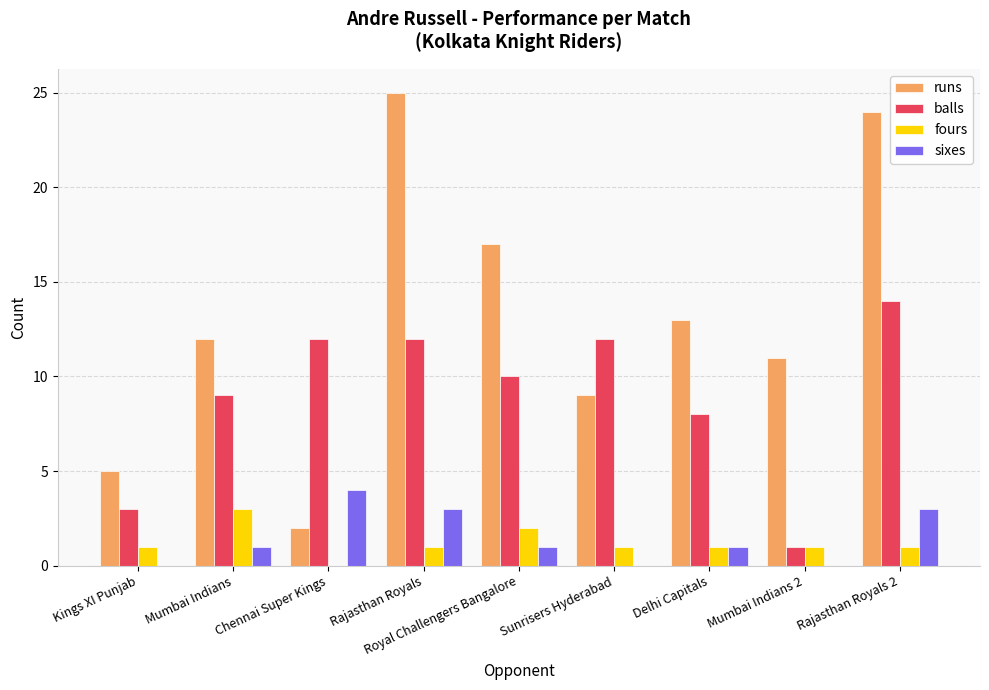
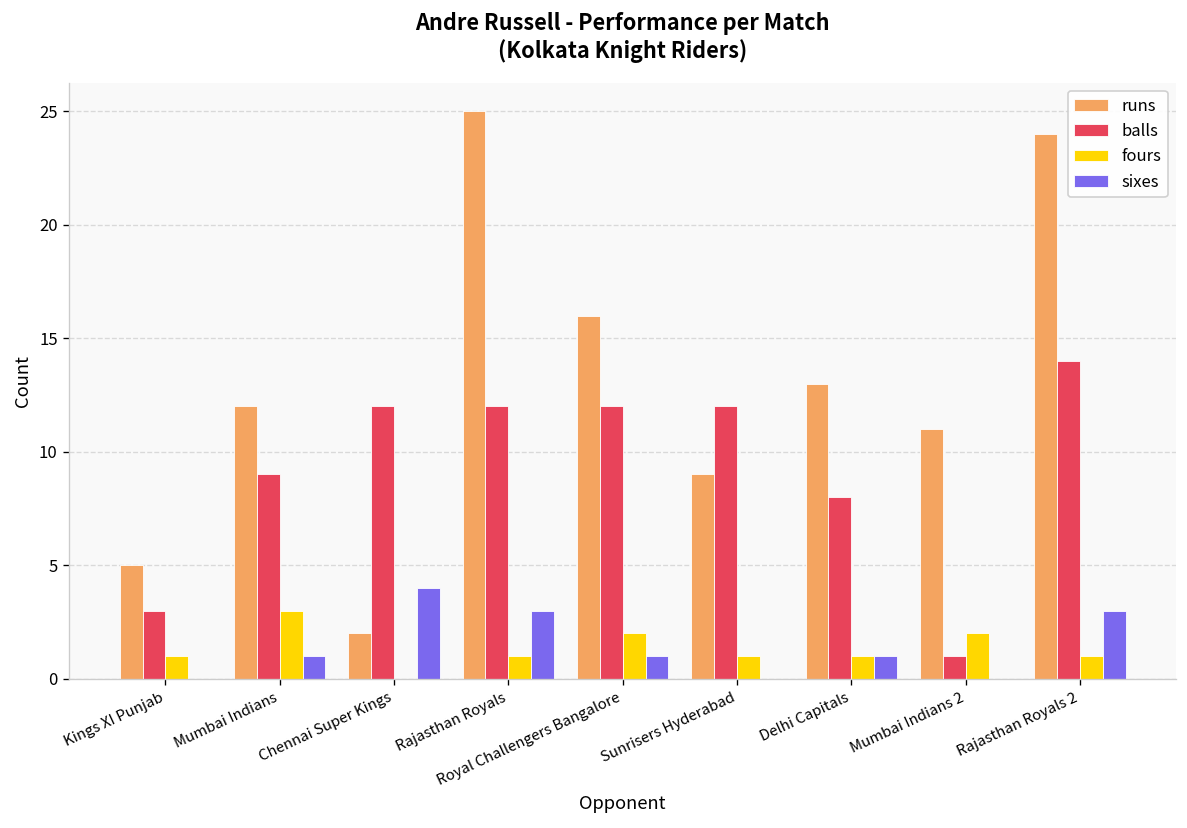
  {
    "runs": {
      "Kings XI Punjab": 5,
      "Mumbai Indians": 12,
      "Chennai Super Kings": 2,
      "Rajasthan Royals": 25,
-     "Royal Challengers Bangalore": 17,
+     "Royal Challengers Bangalore": 16,
      "Sunrisers Hyderabad": 9,
      "Delhi Capitals": 13,
      "Mumbai Indians 2": 11,
      "Rajasthan Royals 2": 24
    },
    "balls": {
      "Kings XI Punjab": 3,
      "Mumbai Indians": 9,
      "Chennai Super Kings": 12,
      "Rajasthan Royals": 12,
-     "Royal Challengers Bangalore": 10,
+     "Royal Challengers Bangalore": 12,
      "Sunrisers Hyderabad": 12,
      "Delhi Capitals": 8,
      "Mumbai Indians 2": 1,
      "Rajasthan Royals 2": 14
    },
    "fours": {
      "Kings XI Punjab": 1,
      "Mumbai Indians": 3,
      "Chennai Super Kings": 0,
      "Rajasthan Royals": 1,
      "Royal Challengers Bangalore": 2,
      "Sunrisers Hyderabad": 1,
      "Delhi Capitals": 1,
-     "Mumbai Indians 2": 1,
+     "Mumbai Indians 2": 2,
      "Rajasthan Royals 2": 1
    },
    "sixes": {
      "Kings XI Punjab": 0,
      "Mumbai Indians": 1,
      "Chennai Super Kings": 4,
      "Rajasthan Royals": 3,
      "Royal Challengers Bangalore": 1,
      "Sunrisers Hyderabad": 0,
      "Delhi Capitals": 1,
      "Mumbai Indians 2": 0,
      "Rajasthan Royals 2": 3
    }
  }
